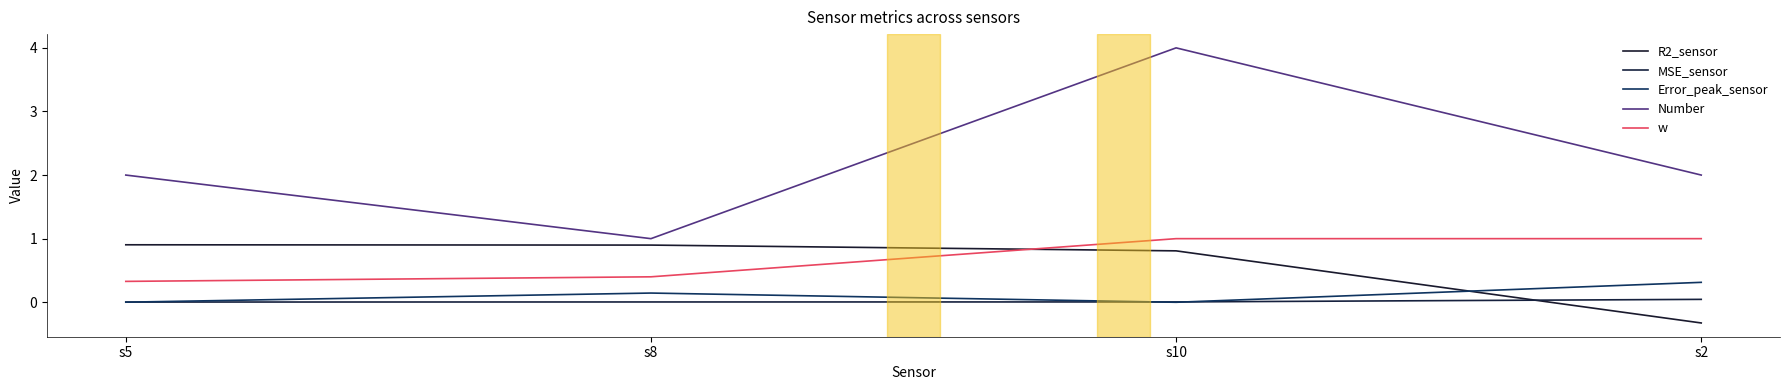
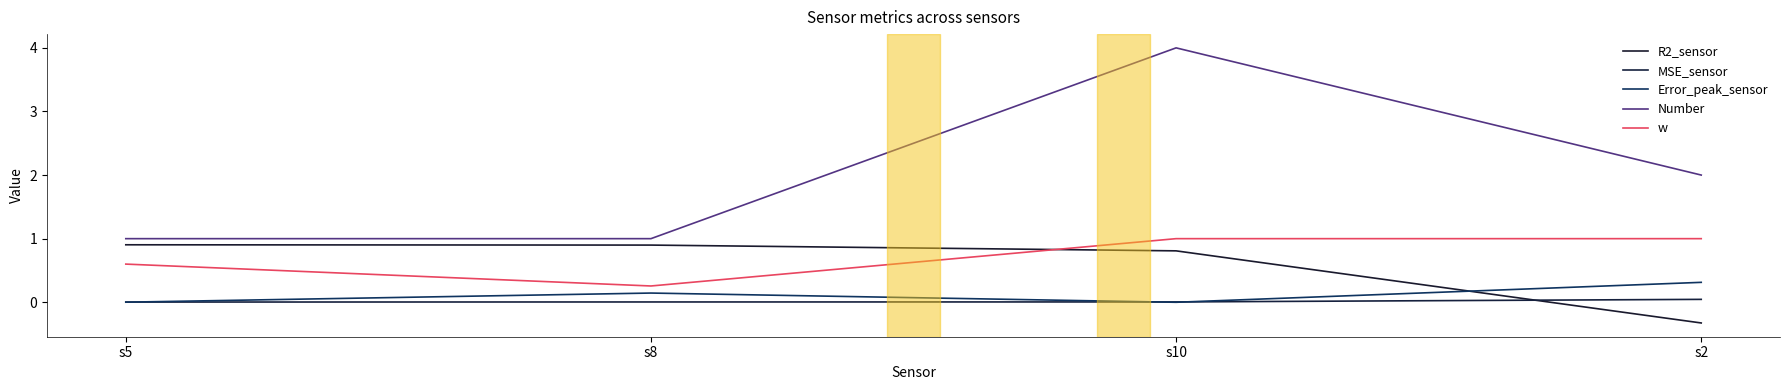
  {
    "Number": {
-     "s5": 2,
+     "s5": 1,
      "s8": 1,
      "s10": 4,
      "s2": 2
    },
    "w": {
-     "s5": 0.3,
-     "s8": 0.4,
+     "s5": 0.6,
+     "s8": 0.3,
      "s10": 1.0,
      "s2": 1.0
    }
  }
